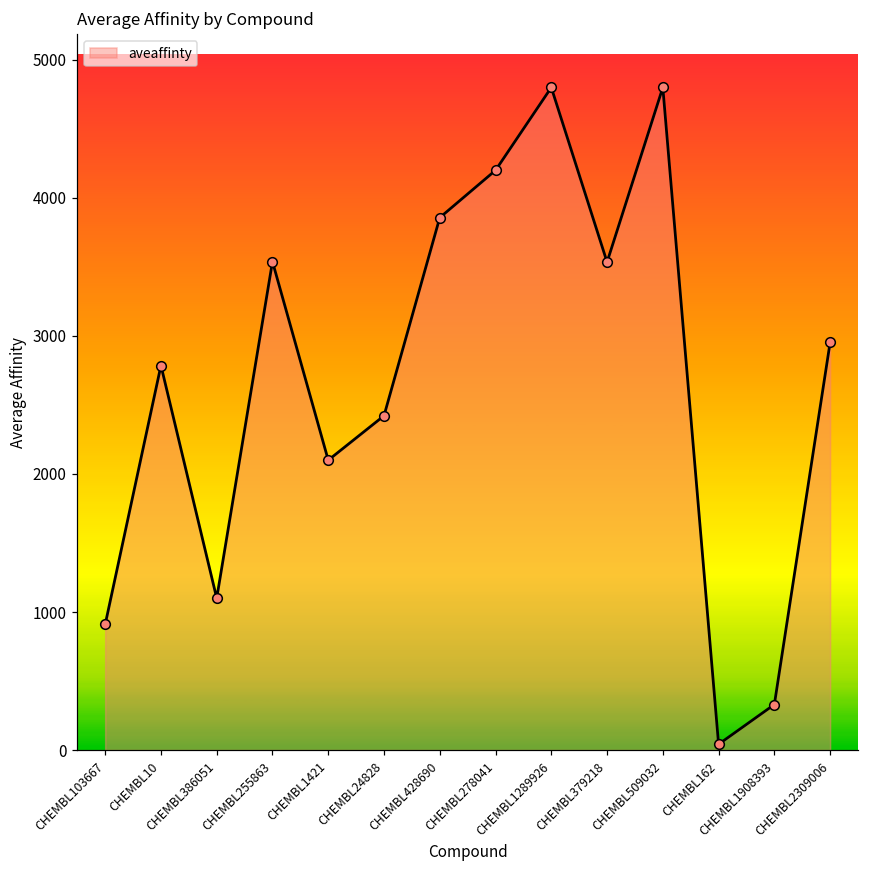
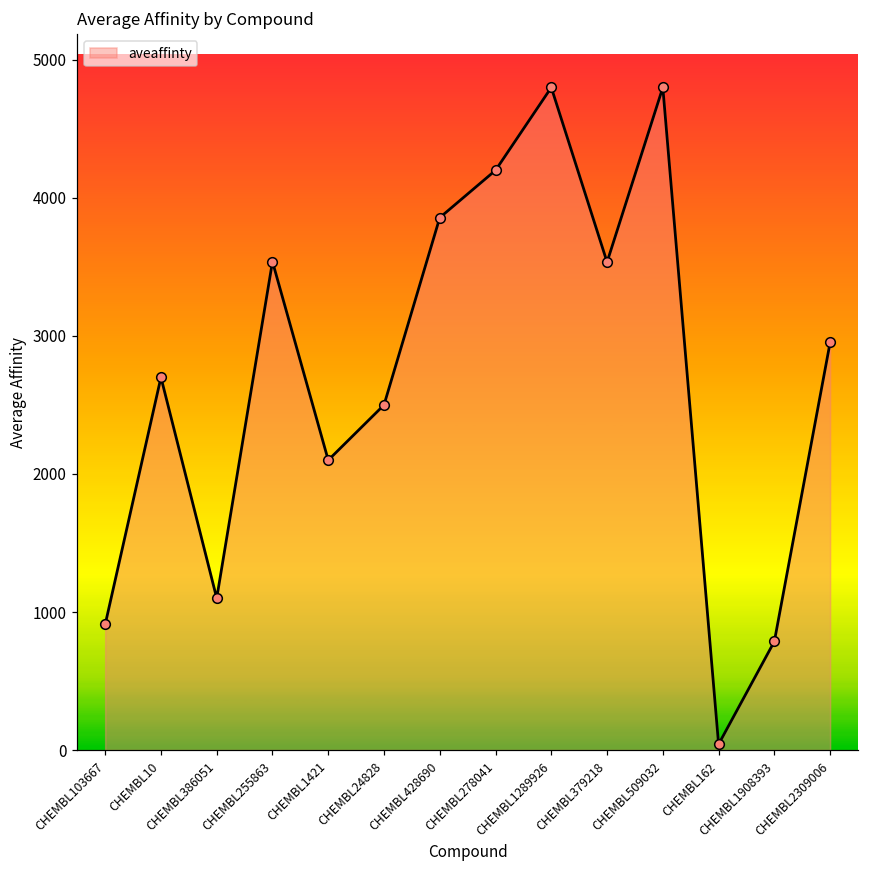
  {
    "CHEMBL103667": 910,
-   "CHEMBL10": 2790,
+   "CHEMBL10": 2700,
    "CHEMBL386051": 1100,
    "CHEMBL255863": 3540,
    "CHEMBL1421": 2100,
-   "CHEMBL24828": 2420,
+   "CHEMBL24828": 2500,
    "CHEMBL428690": 3860,
    "CHEMBL278041": 4200,
    "CHEMBL1289926": 4800,
    "CHEMBL379218": 3540,
    "CHEMBL509032": 4800,
    "CHEMBL162": 40,
-   "CHEMBL1908393": 330,
+   "CHEMBL1908393": 790,
    "CHEMBL2309006": 2950
  }
